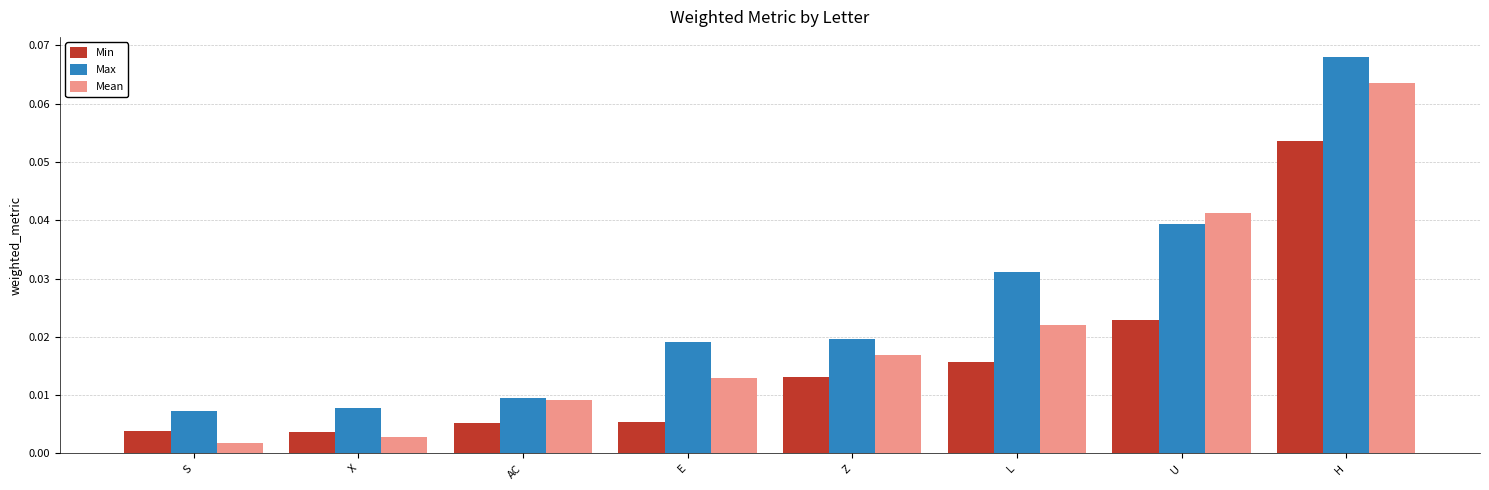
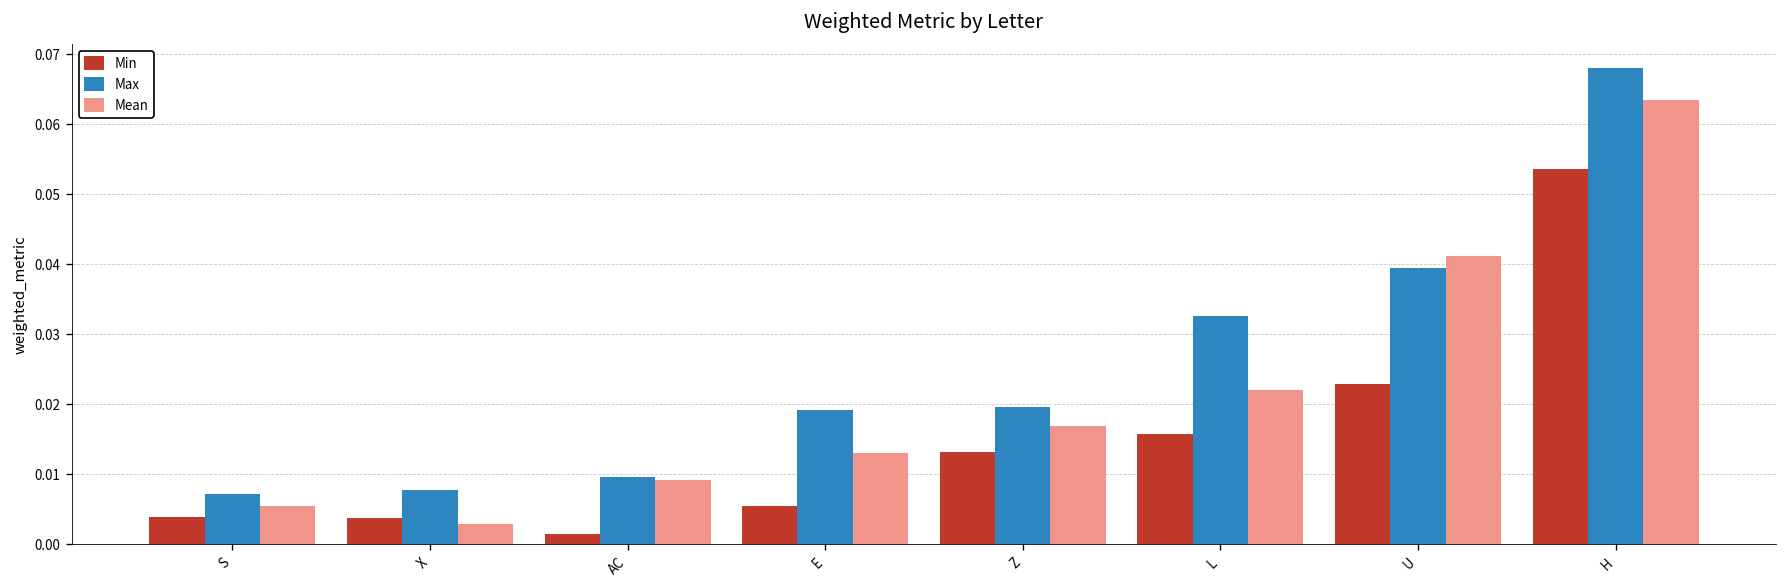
  {
    "Min": {
      "S": 0.004,
      "X": 0.004,
-     "AC": 0.005,
+     "AC": 0.001,
      "E": 0.005,
      "Z": 0.013,
      "L": 0.016,
      "U": 0.023,
      "H": 0.054
    },
    "Max": {
      "S": 0.007,
      "X": 0.008,
      "AC": 0.010,
      "E": 0.019,
      "Z": 0.020,
-     "L": 0.031,
+     "L": 0.033,
      "U": 0.039,
      "H": 0.068
    },
    "Mean": {
-     "S": 0.002,
+     "S": 0.005,
      "X": 0.003,
      "AC": 0.009,
      "E": 0.013,
      "Z": 0.017,
      "L": 0.022,
      "U": 0.041,
      "H": 0.063
    }
  }
